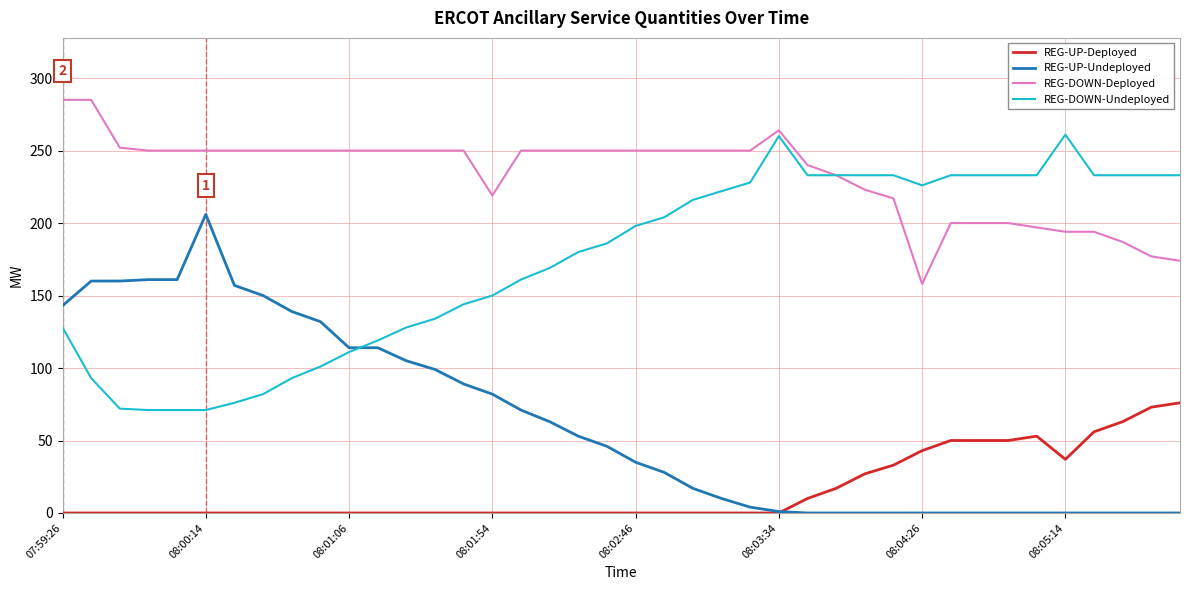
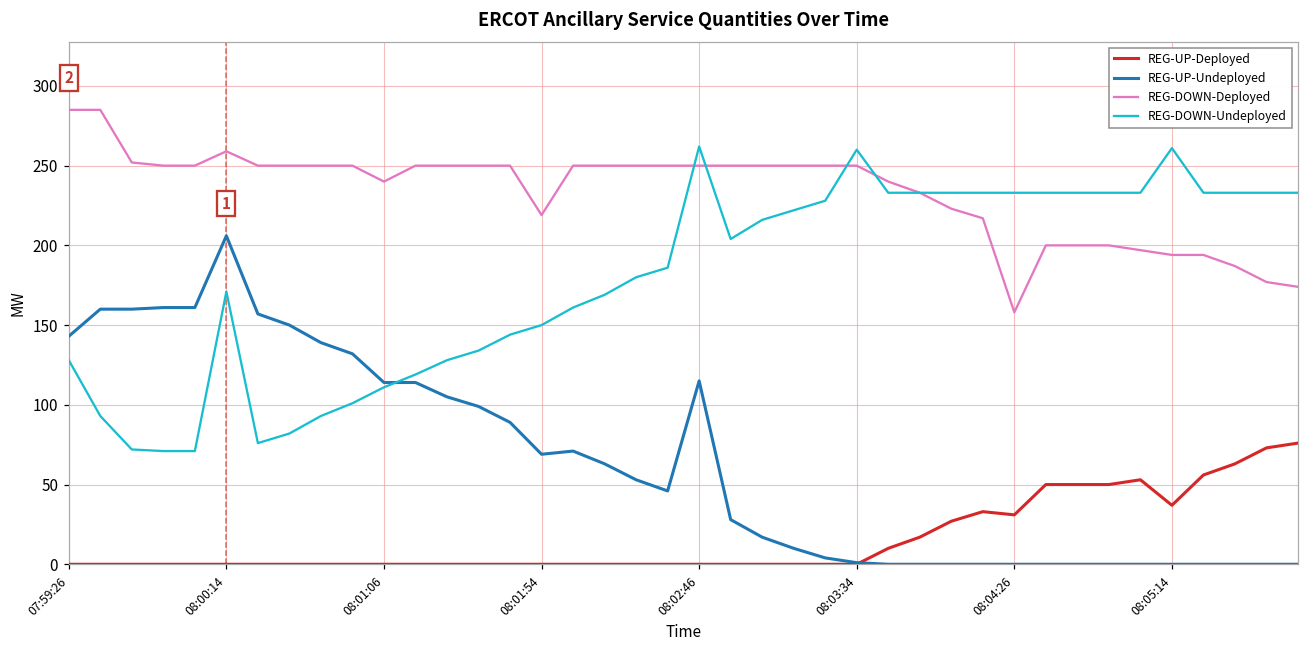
  {
    "REG-UP-Deployed": {
      "07:59:26": 0,
      "08:00:14": 0,
      "08:01:06": 0,
      "08:01:54": 0,
      "08:02:46": 0,
-     "08:04:26": 43,
+     "08:04:26": 31,
      "08:05:14": 37
    },
    "REG-UP-Undeployed": {
      "07:59:26": 143,
      "08:01:06": 114,
-     "08:01:54": 82,
-     "08:02:46": 35,
+     "08:01:54": 69,
+     "08:02:46": 115,
      "08:04:26": 0,
      "08:05:14": 0
    },
    "REG-DOWN-Deployed": {
-     "08:00:14": 250,
-     "08:01:06": 250,
+     "08:00:14": 259,
+     "08:01:06": 240,
      "08:01:54": 219,
      "08:02:46": 250,
-     "08:03:34": 264,
+     "08:03:34": 250,
      "08:04:26": 158,
      "08:05:14": 194
    },
    "REG-DOWN-Undeployed": {
      "07:59:26": 128,
-     "08:00:14": 71,
+     "08:00:14": 171,
      "08:01:06": 111,
      "08:01:54": 150,
-     "08:02:46": 198,
+     "08:02:46": 262,
      "08:03:34": 260,
-     "08:04:26": 226,
+     "08:04:26": 233,
      "08:05:14": 261
    }
  }
